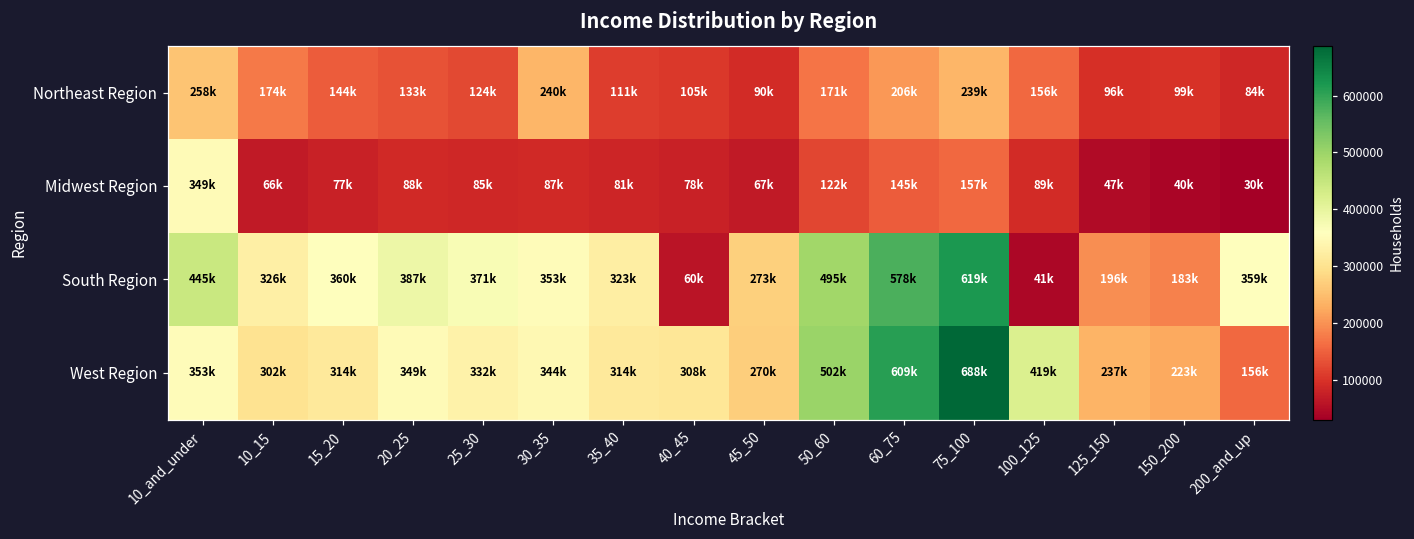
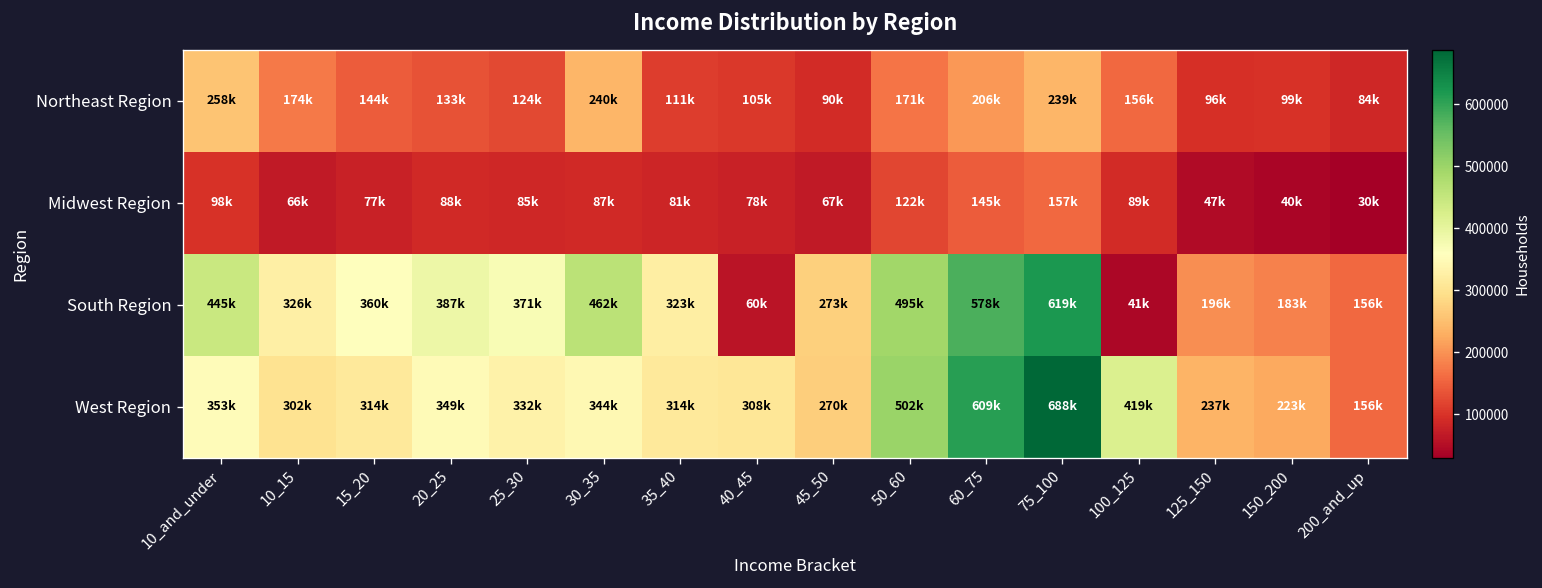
  {
    "Northeast Region": {
      "10_and_under": "258k",
      "10_15": "174k",
      "15_20": "144k",
      "20_25": "133k",
      "25_30": "124k",
      "30_35": "240k",
      "35_40": "111k",
      "40_45": "105k",
      "45_50": "90k",
      "50_60": "171k",
      "60_75": "206k",
      "75_100": "239k",
      "100_125": "156k",
      "125_150": "96k",
      "150_200": "99k",
      "200_and_up": "84k"
    },
    "Midwest Region": {
-     "10_and_under": "349k",
+     "10_and_under": "98k",
      "10_15": "66k",
      "15_20": "77k",
      "20_25": "88k",
      "25_30": "85k",
      "30_35": "87k",
      "35_40": "81k",
      "40_45": "78k",
      "45_50": "67k",
      "50_60": "122k",
      "60_75": "145k",
      "75_100": "157k",
      "100_125": "89k",
      "125_150": "47k",
      "150_200": "40k",
      "200_and_up": "30k"
    },
    "South Region": {
      "10_and_under": "445k",
      "10_15": "326k",
      "15_20": "360k",
      "20_25": "387k",
      "25_30": "371k",
-     "30_35": "353k",
+     "30_35": "462k",
      "35_40": "323k",
      "40_45": "60k",
      "45_50": "273k",
      "50_60": "495k",
      "60_75": "578k",
      "75_100": "619k",
      "100_125": "41k",
      "125_150": "196k",
      "150_200": "183k",
-     "200_and_up": "359k"
+     "200_and_up": "156k"
    },
    "West Region": {
      "10_and_under": "353k",
      "10_15": "302k",
      "15_20": "314k",
      "20_25": "349k",
      "25_30": "332k",
      "30_35": "344k",
      "35_40": "314k",
      "40_45": "308k",
      "45_50": "270k",
      "50_60": "502k",
      "60_75": "609k",
      "75_100": "688k",
      "100_125": "419k",
      "125_150": "237k",
      "150_200": "223k",
      "200_and_up": "156k"
    }
  }
